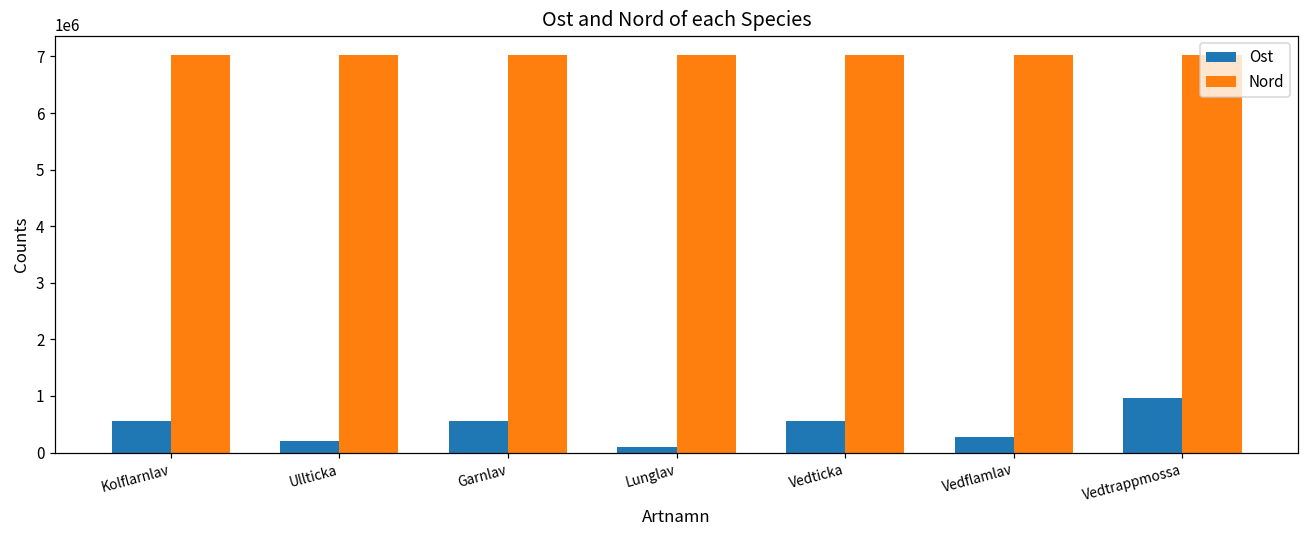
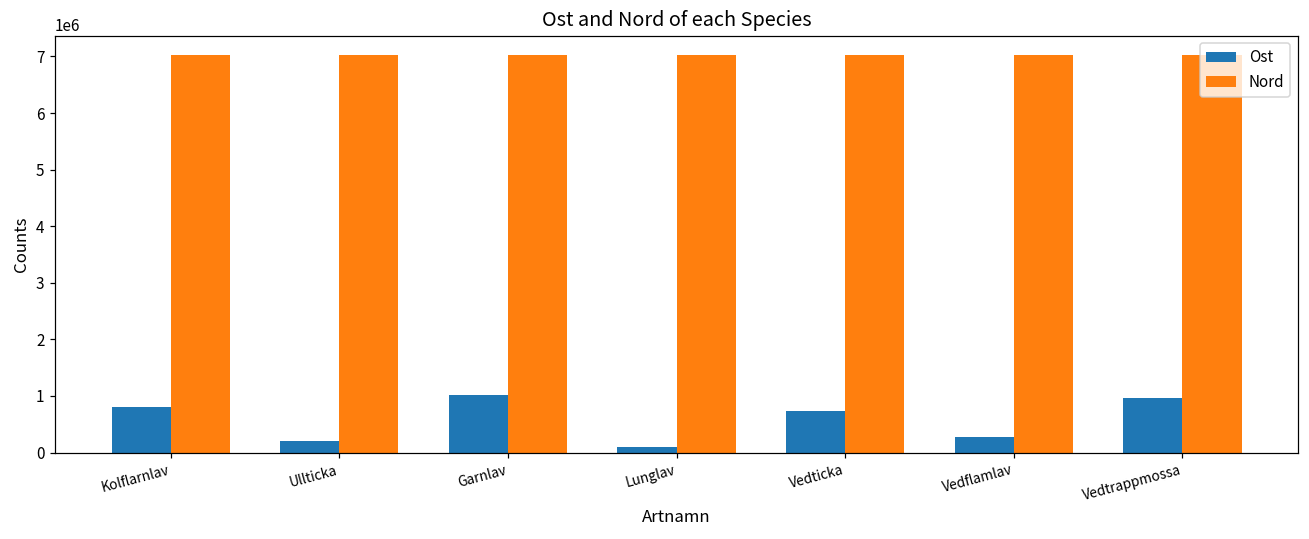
  {
    "Ost": {
-     "Kolflarnlav": 600000,
+     "Kolflarnlav": 800000,
      "Ullticka": 200000,
-     "Garnlav": 600000,
+     "Garnlav": 1000000,
      "Lunglav": 100000,
-     "Vedticka": 600000,
+     "Vedticka": 700000,
      "Vedflamlav": 300000,
      "Vedtrappmossa": 1000000
    },
    "Nord": {
      "Kolflarnlav": 7000000,
      "Ullticka": 7000000,
      "Garnlav": 7000000,
      "Lunglav": 7000000,
      "Vedticka": 7000000,
      "Vedflamlav": 7000000
    }
  }
